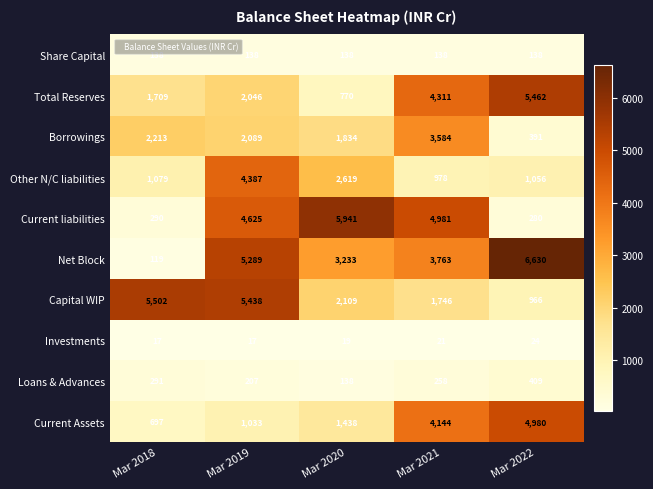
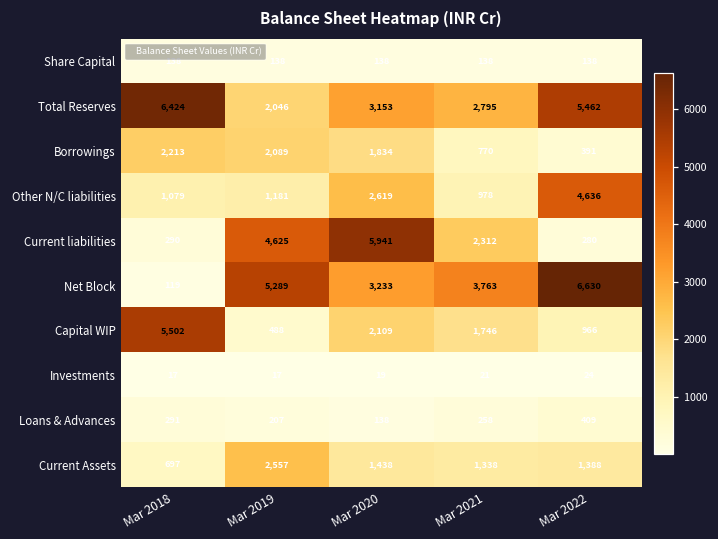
  {
    "Total Reserves": {
-     "Mar 2018": "1,709",
+     "Mar 2018": "6,424",
      "Mar 2019": "2,046",
-     "Mar 2020": "770",
-     "Mar 2021": "4,311",
+     "Mar 2020": "3,153",
+     "Mar 2021": "2,795",
      "Mar 2022": "5,462"
    },
    "Borrowings": {
      "Mar 2018": "2,213",
      "Mar 2019": "2,089",
      "Mar 2020": "1,834",
-     "Mar 2021": "3,584"
+     "Mar 2021": "770"
    },
    "Other N/C liabilities": {
      "Mar 2018": "1,079",
-     "Mar 2019": "4,387",
+     "Mar 2019": "1,181",
      "Mar 2020": "2,619",
      "Mar 2021": "978",
-     "Mar 2022": "1,056"
+     "Mar 2022": "4,636"
    },
    "Current liabilities": {
      "Mar 2019": "4,625",
      "Mar 2020": "5,941",
-     "Mar 2021": "4,981"
+     "Mar 2021": "2,312"
    },
    "Net Block": {
      "Mar 2019": "5,289",
      "Mar 2020": "3,233",
      "Mar 2021": "3,763",
      "Mar 2022": "6,630"
    },
    "Capital WIP": {
      "Mar 2018": "5,502",
-     "Mar 2019": "5,438",
+     "Mar 2019": "488",
      "Mar 2020": "2,109",
      "Mar 2021": "1,746",
      "Mar 2022": "966"
    },
    "Current Assets": {
      "Mar 2018": "697",
-     "Mar 2019": "1,033",
+     "Mar 2019": "2,557",
      "Mar 2020": "1,438",
-     "Mar 2021": "4,144",
-     "Mar 2022": "4,980"
+     "Mar 2021": "1,338",
+     "Mar 2022": "1,388"
    }
  }
